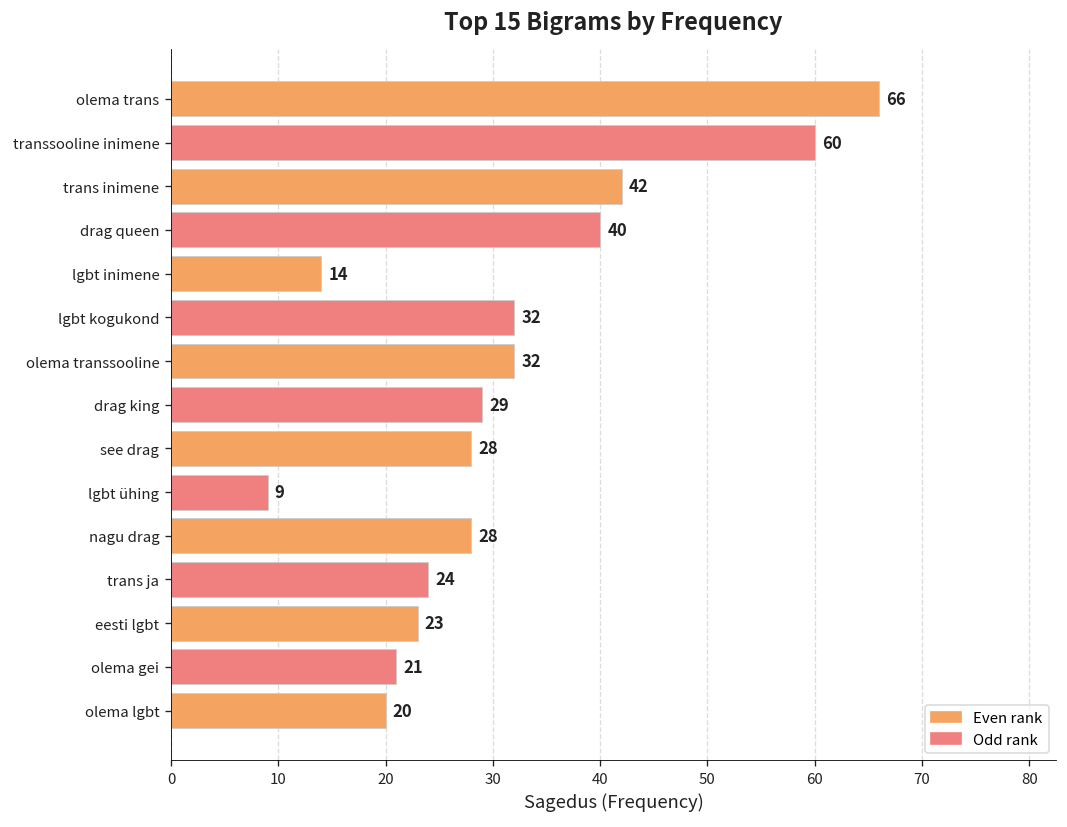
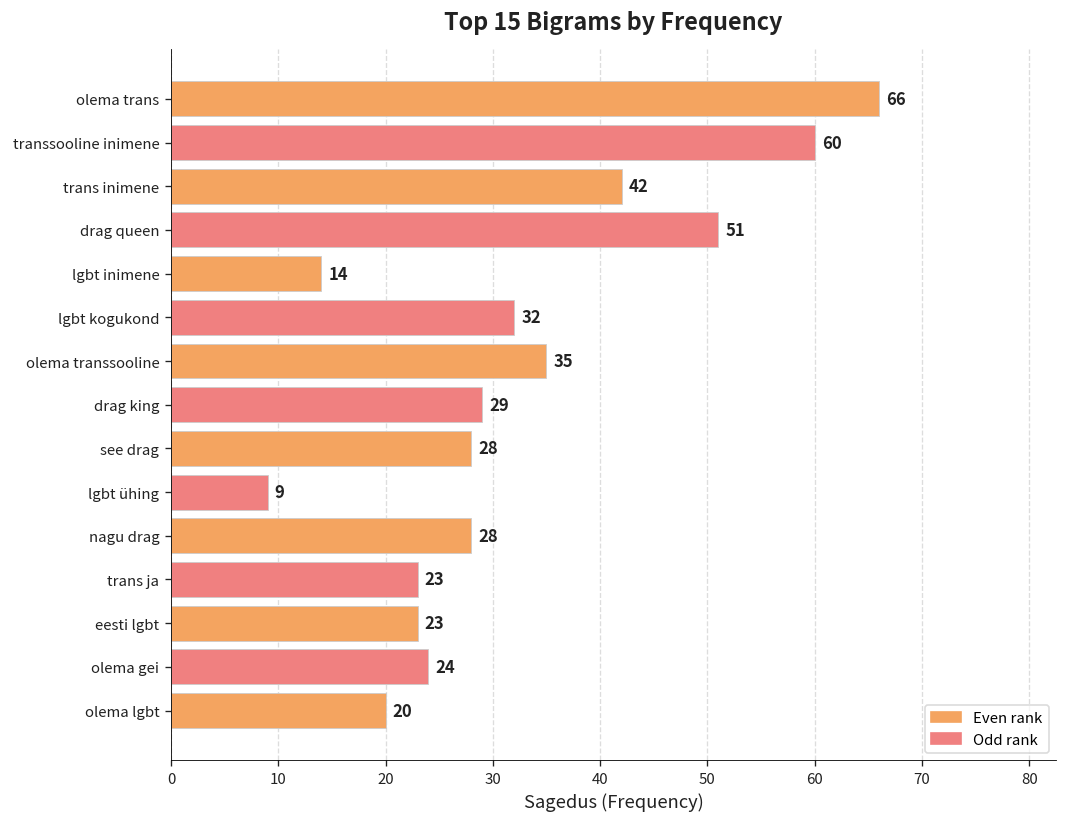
  {
    "olema trans": 66,
    "transsooline inimene": 60,
    "trans inimene": 42,
-   "drag queen": 40,
+   "drag queen": 51,
    "lgbt inimene": 14,
    "lgbt kogukond": 32,
-   "olema transsooline": 32,
+   "olema transsooline": 35,
    "drag king": 29,
    "see drag": 28,
    "lgbt ühing": 9,
    "nagu drag": 28,
-   "trans ja": 24,
+   "trans ja": 23,
    "eesti lgbt": 23,
-   "olema gei": 21,
+   "olema gei": 24,
    "olema lgbt": 20
  }
